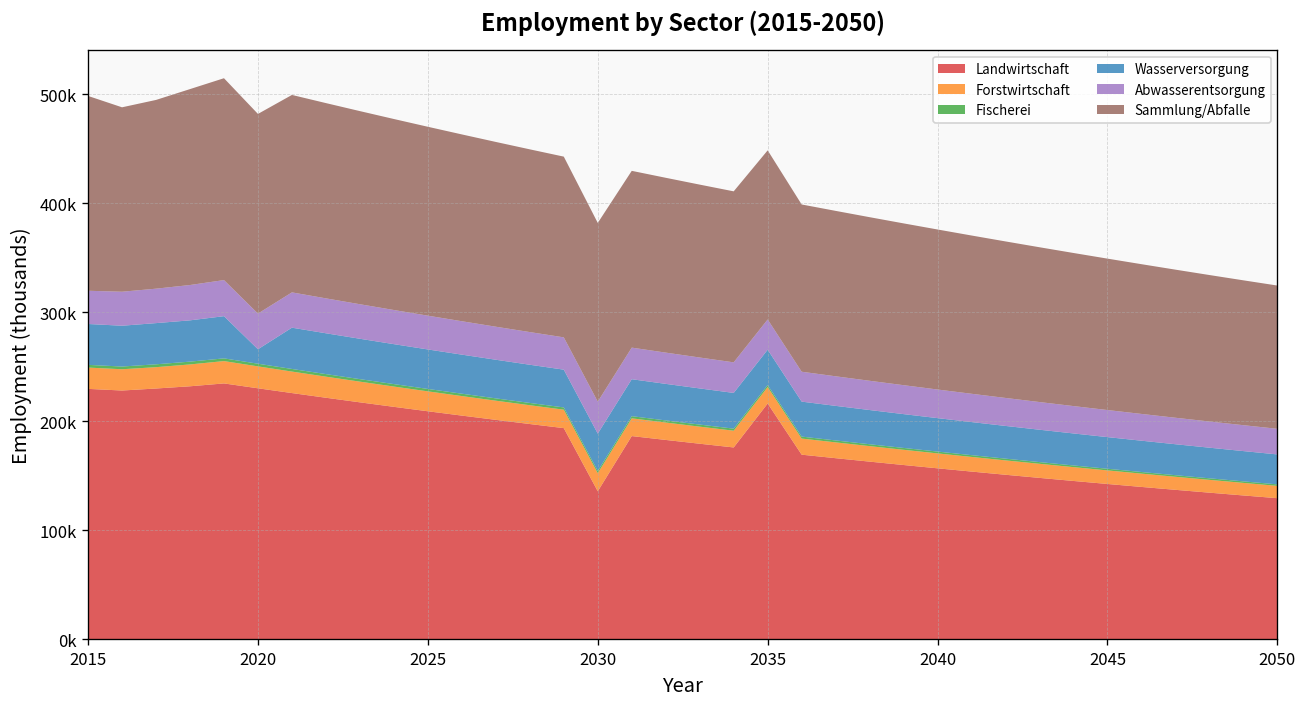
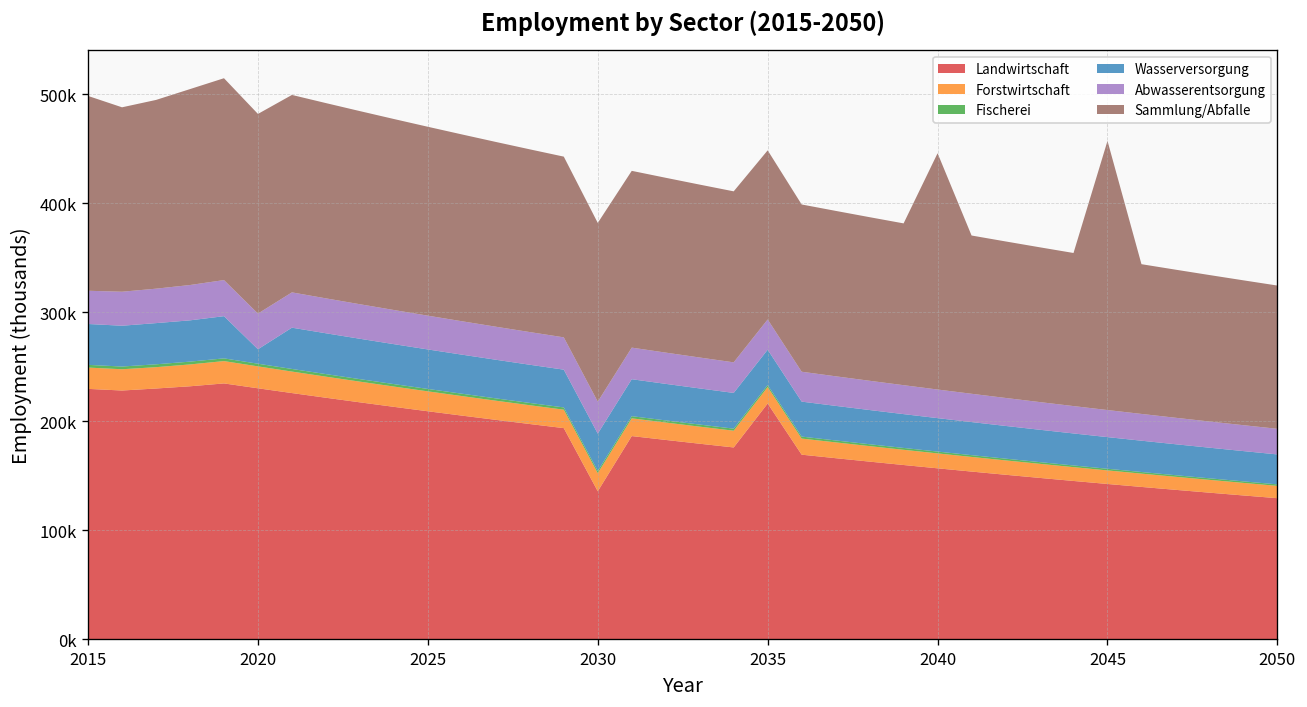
  {
    "Landwirtschaft": {
      "2015": 230000,
      "2020": 230000,
      "2025": 210000,
      "2030": 140000,
      "2035": 220000,
      "2040": 160000,
      "2045": 140000,
      "2050": 130000
    },
    "Wasserversorgung": {
      "2015": 40000,
      "2020": 10000,
      "2025": 40000,
      "2030": 30000,
      "2035": 30000,
      "2040": 30000,
      "2045": 30000,
      "2050": 30000
    },
    "Abwasserentsorgung": {
      "2015": 30000,
      "2020": 30000,
      "2025": 30000,
      "2030": 30000,
      "2035": 30000,
      "2040": 30000,
      "2045": 20000,
      "2050": 20000
    },
    "Sammlung/Abfalle": {
      "2015": 180000,
      "2020": 180000,
      "2025": 170000,
      "2030": 160000,
      "2035": 160000,
-     "2040": 150000,
-     "2045": 140000,
+     "2040": 220000,
+     "2045": 250000,
      "2050": 130000
    }
  }
